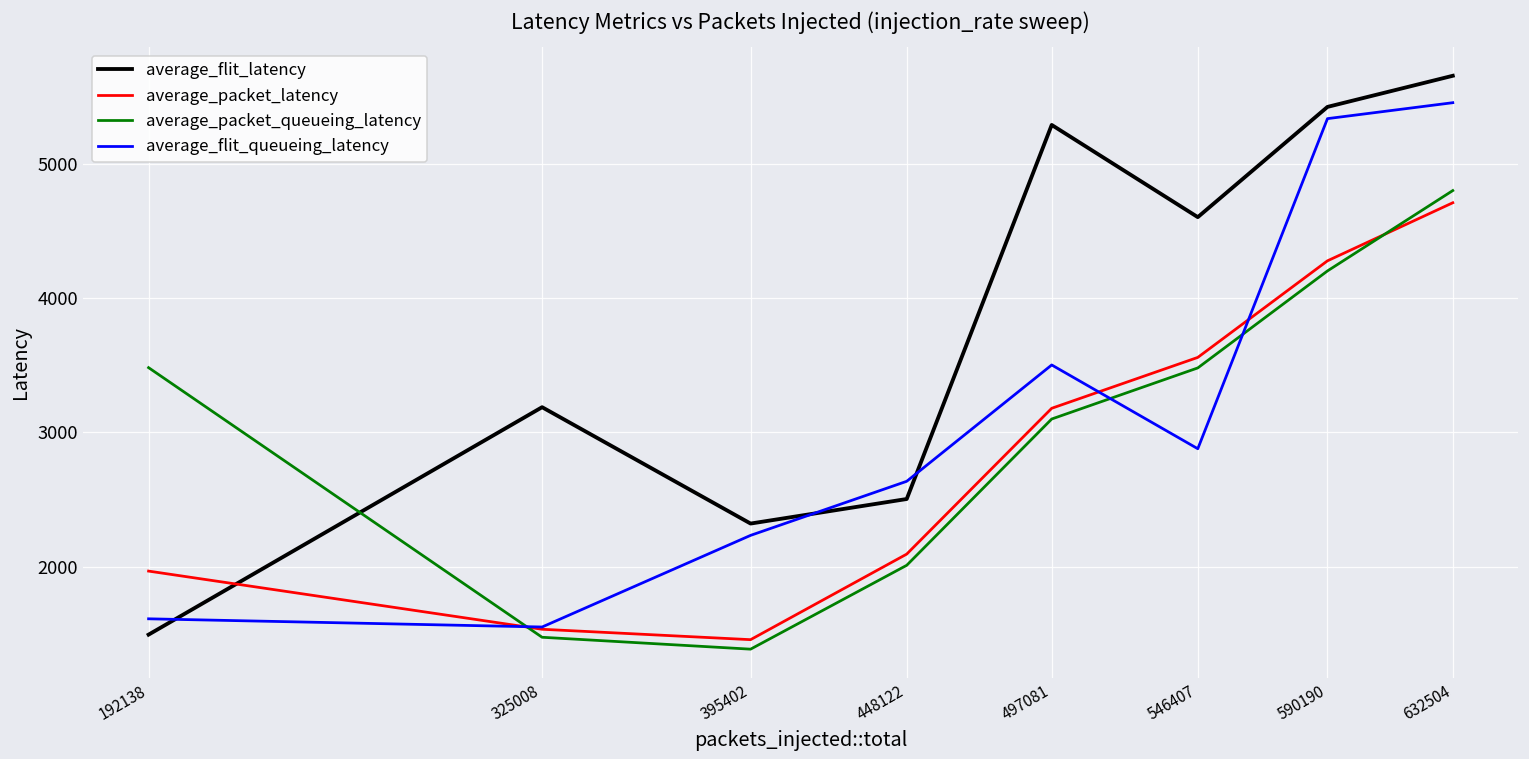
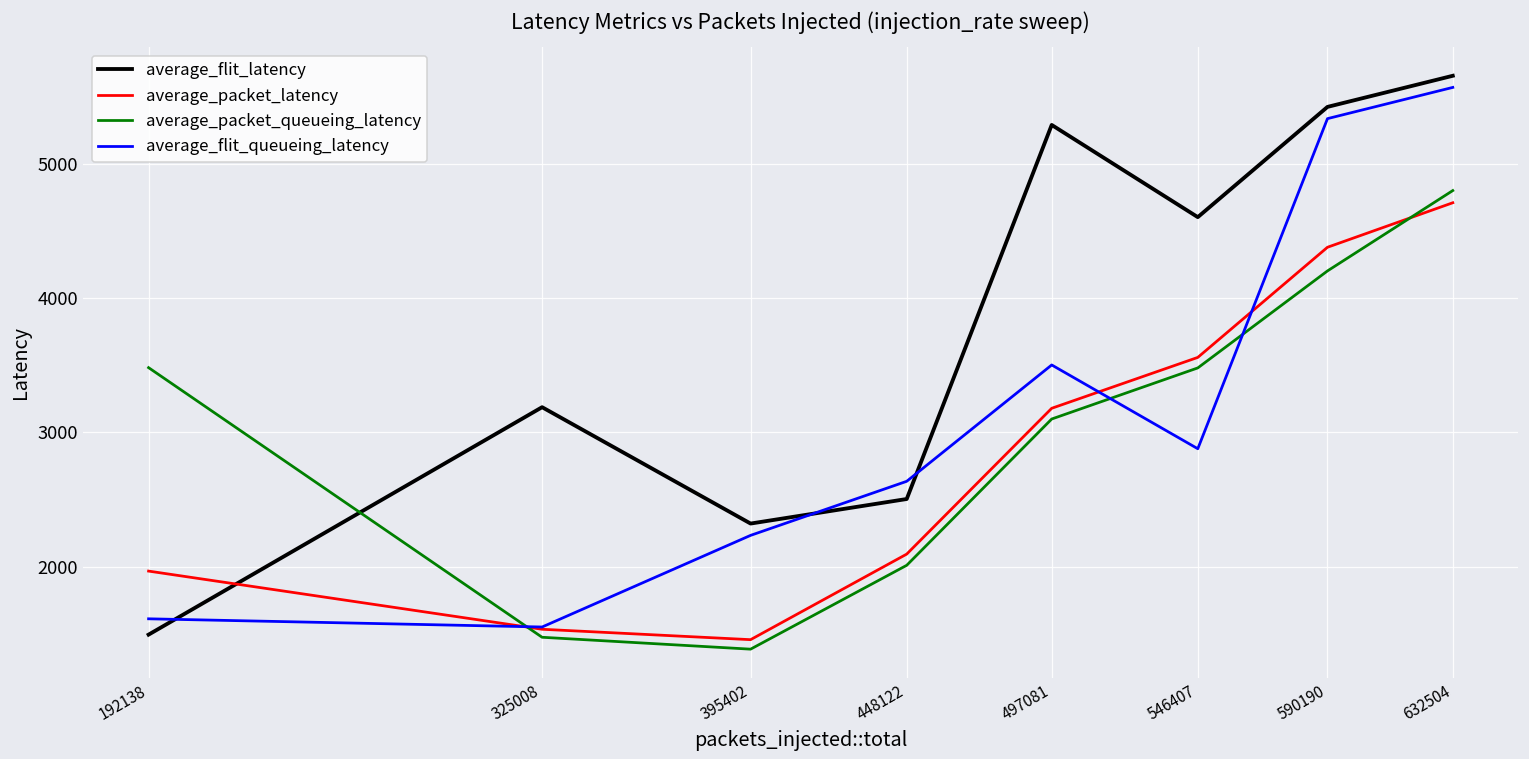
  {
    "average_flit_latency": {
      "192138": 1490,
      "325008": 3190,
      "395402": 2320,
      "448122": 2500,
      "497081": 5290,
      "546407": 4600,
      "590190": 5430,
      "632504": 5660
    },
    "average_packet_latency": {
      "192138": 1970,
      "395402": 1460,
      "448122": 2090,
      "497081": 3180,
      "546407": 3560,
-     "590190": 4280,
+     "590190": 4380,
      "632504": 4710
    },
    "average_packet_queueing_latency": {
      "192138": 3480,
      "325008": 1470,
      "395402": 1380,
      "448122": 2010,
      "497081": 3100,
      "546407": 3480,
      "590190": 4200,
      "632504": 4800
    },
    "average_flit_queueing_latency": {
      "192138": 1610,
      "395402": 2230,
      "448122": 2640,
      "497081": 3500,
      "546407": 2880,
      "590190": 5340,
-     "632504": 5460
+     "632504": 5570
    }
  }
